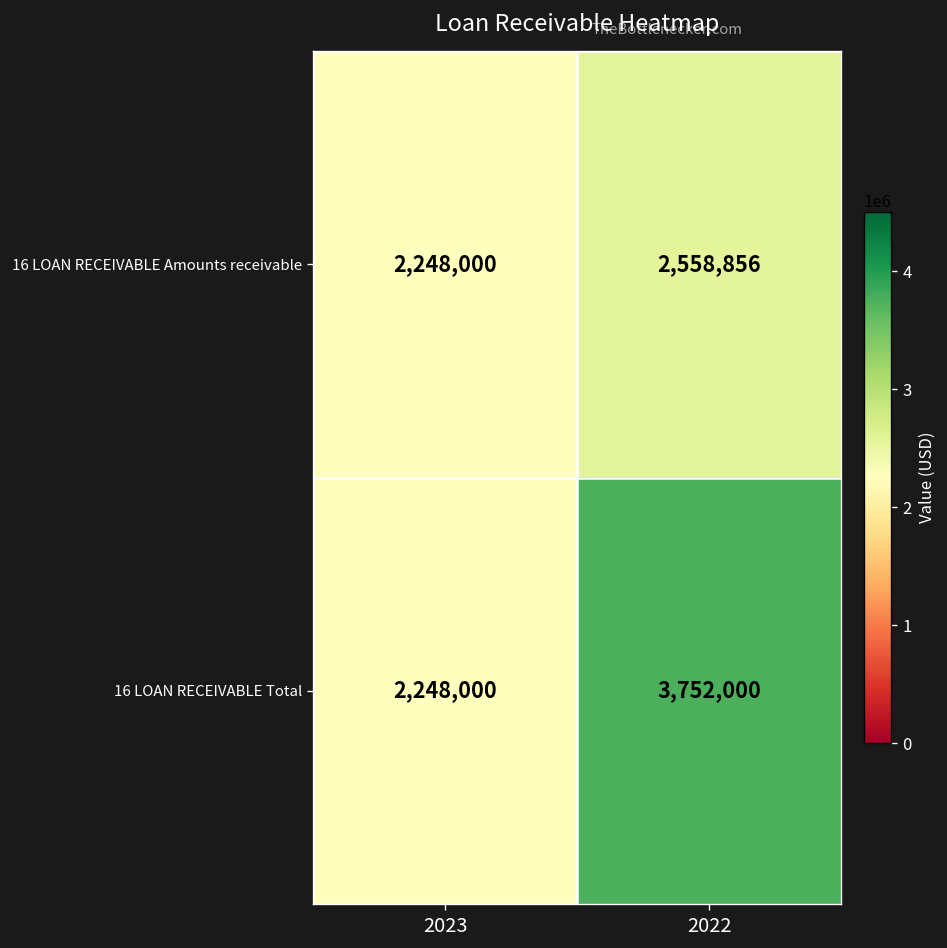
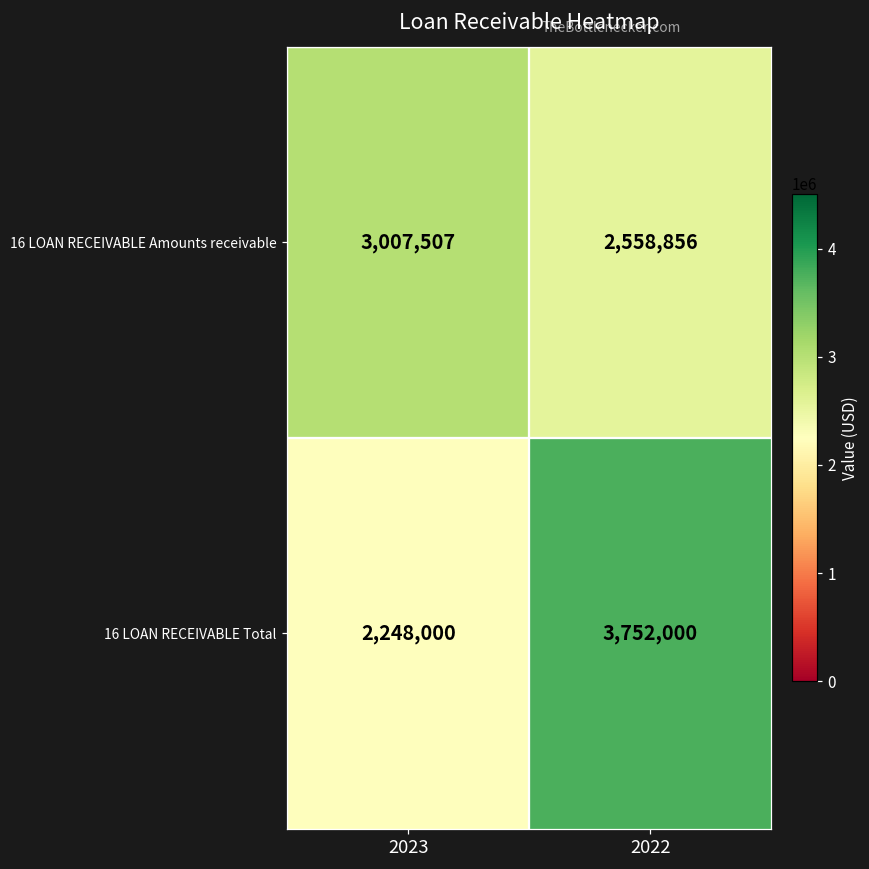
  {
    "16 LOAN RECEIVABLE Amounts receivable": {
-     "2023": "2,248,000",
+     "2023": "3,007,507",
      "2022": "2,558,856"
    },
    "16 LOAN RECEIVABLE Total": {
      "2023": "2,248,000",
      "2022": "3,752,000"
    }
  }
